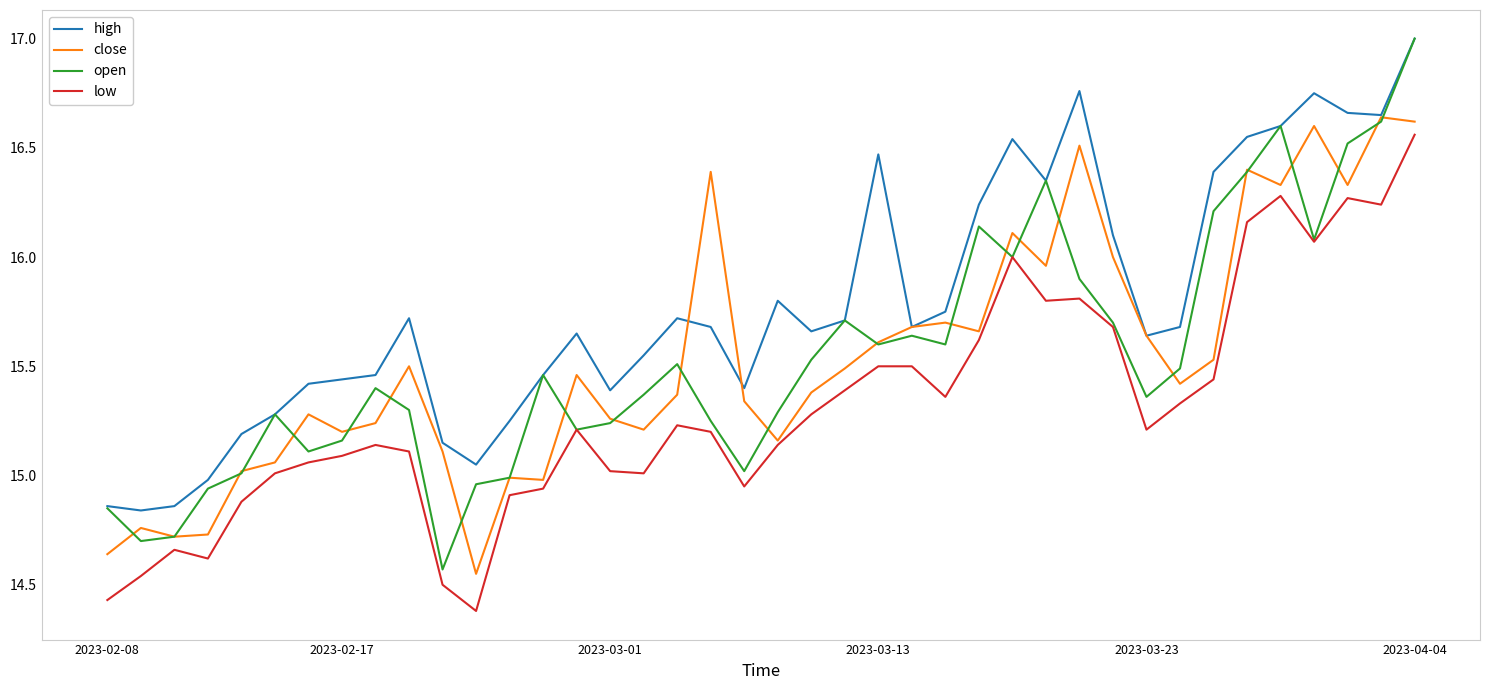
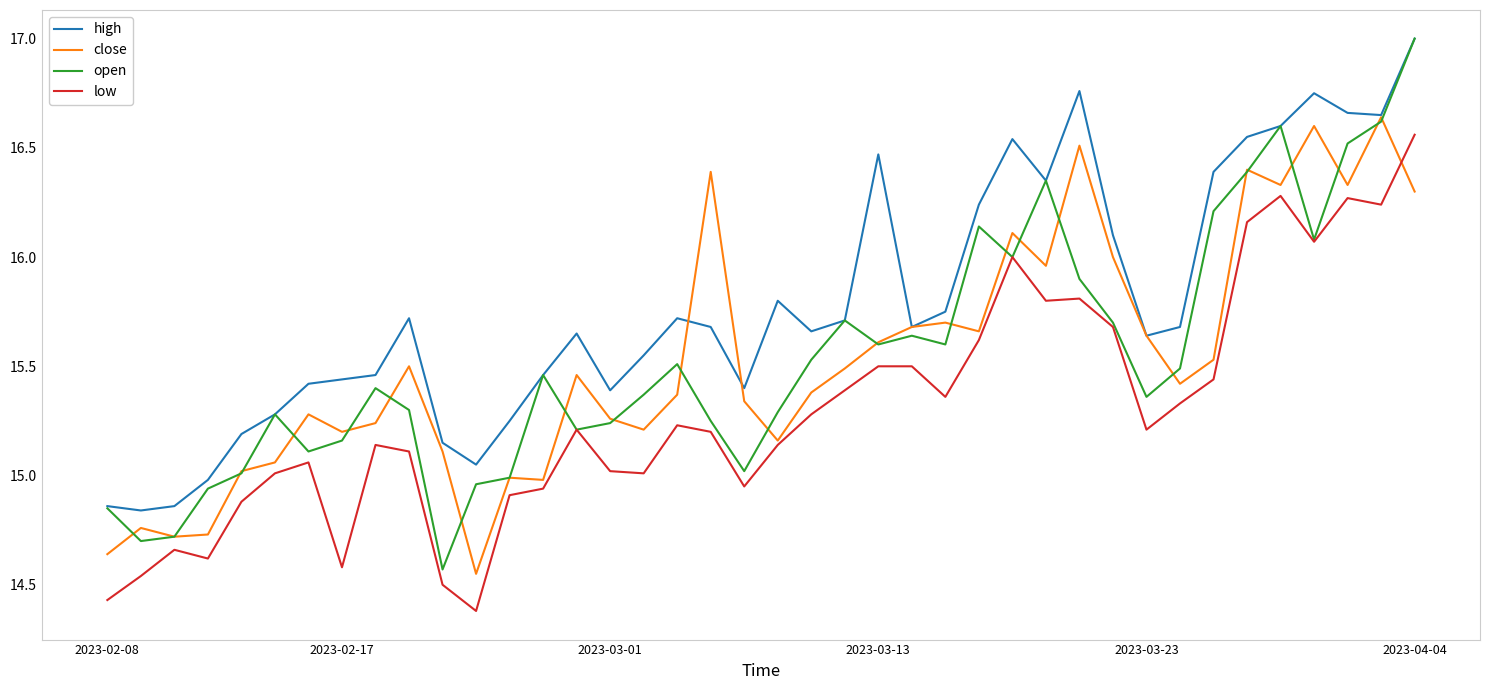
  {
    "high": {
      "2023-02-17": 15.44,
      "2023-03-01": 15.39,
      "2023-03-13": 16.47
    },
    "close": {
      "2023-02-08": 14.64,
      "2023-02-17": 15.20,
      "2023-03-01": 15.26,
-     "2023-04-04": 16.62
+     "2023-04-04": 16.30
    },
    "open": {
      "2023-02-17": 15.16,
      "2023-03-01": 15.24,
      "2023-03-23": 15.36
    },
    "low": {
      "2023-02-08": 14.43,
-     "2023-02-17": 15.09,
+     "2023-02-17": 14.58,
      "2023-03-01": 15.02,
      "2023-03-13": 15.50,
      "2023-03-23": 15.21,
      "2023-04-04": 16.56
    }
  }
